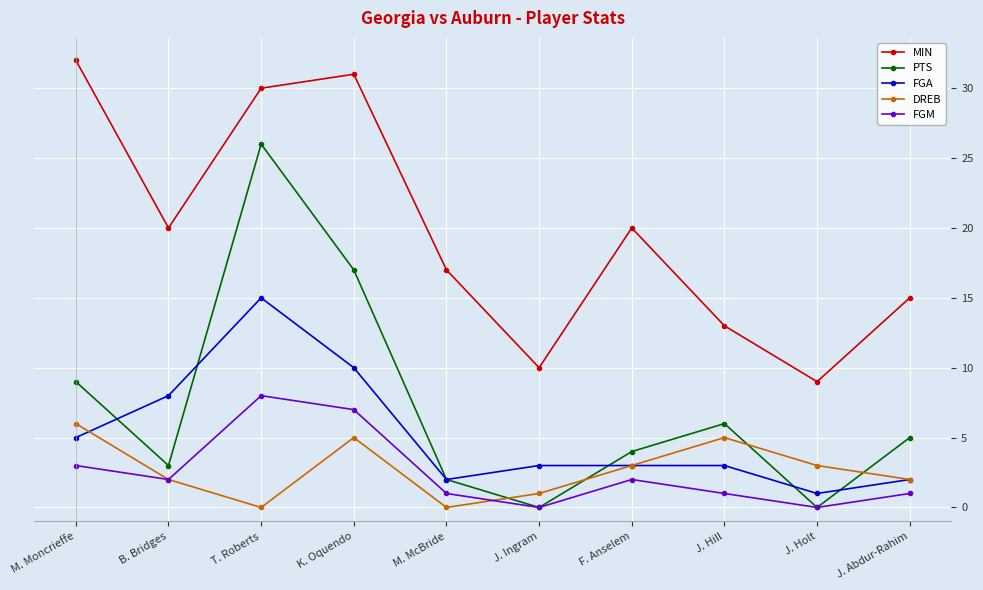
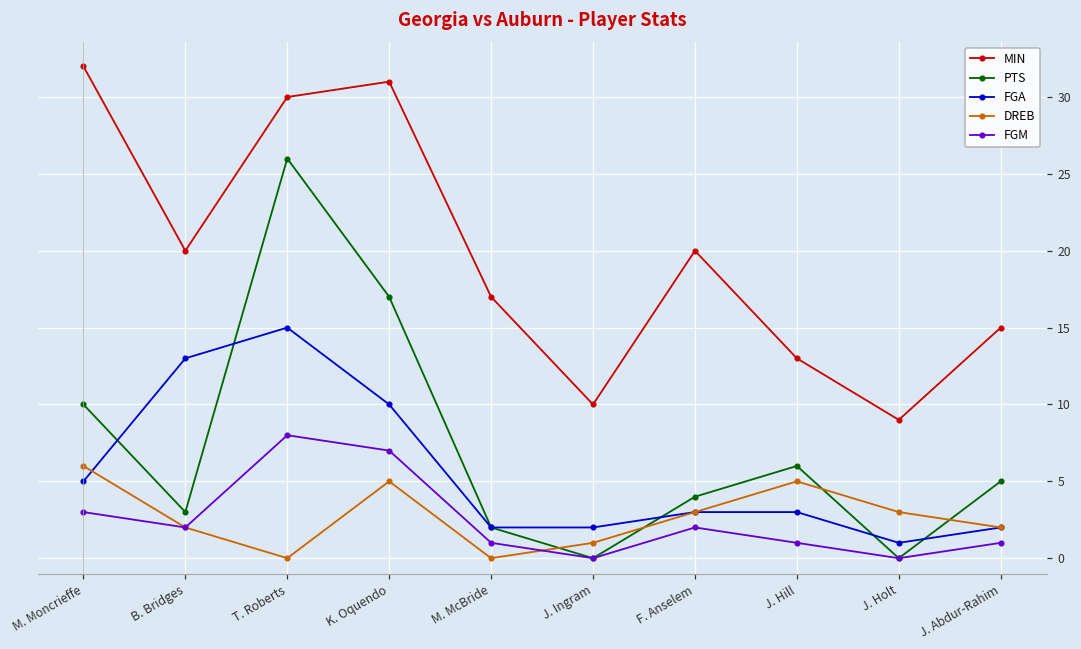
  {
    "MIN": {
      "M. Moncrieffe": 32,
      "B. Bridges": 20,
      "T. Roberts": 30,
      "K. Oquendo": 31,
      "M. McBride": 17,
      "J. Ingram": 10,
      "F. Anselem": 20,
      "J. Hill": 13,
      "J. Holt": 9,
      "J. Abdur-Rahim": 15
    },
    "PTS": {
-     "M. Moncrieffe": 9,
+     "M. Moncrieffe": 10,
      "B. Bridges": 3,
      "T. Roberts": 26,
      "K. Oquendo": 17,
      "F. Anselem": 4,
      "J. Hill": 6,
      "J. Abdur-Rahim": 5
    },
    "FGA": {
      "M. Moncrieffe": 5,
-     "B. Bridges": 8,
+     "B. Bridges": 13,
      "T. Roberts": 15,
      "K. Oquendo": 10,
-     "J. Ingram": 3,
+     "J. Ingram": 2,
      "J. Hill": 3,
      "J. Holt": 1
    },
    "DREB": {
      "M. Moncrieffe": 6,
      "T. Roberts": 0,
      "K. Oquendo": 5,
      "M. McBride": 0,
      "J. Ingram": 1,
      "J. Hill": 5,
      "J. Holt": 3
    },
    "FGM": {
      "M. Moncrieffe": 3,
      "T. Roberts": 8,
      "K. Oquendo": 7,
      "M. McBride": 1,
      "F. Anselem": 2,
      "J. Hill": 1,
      "J. Abdur-Rahim": 1
    }
  }
